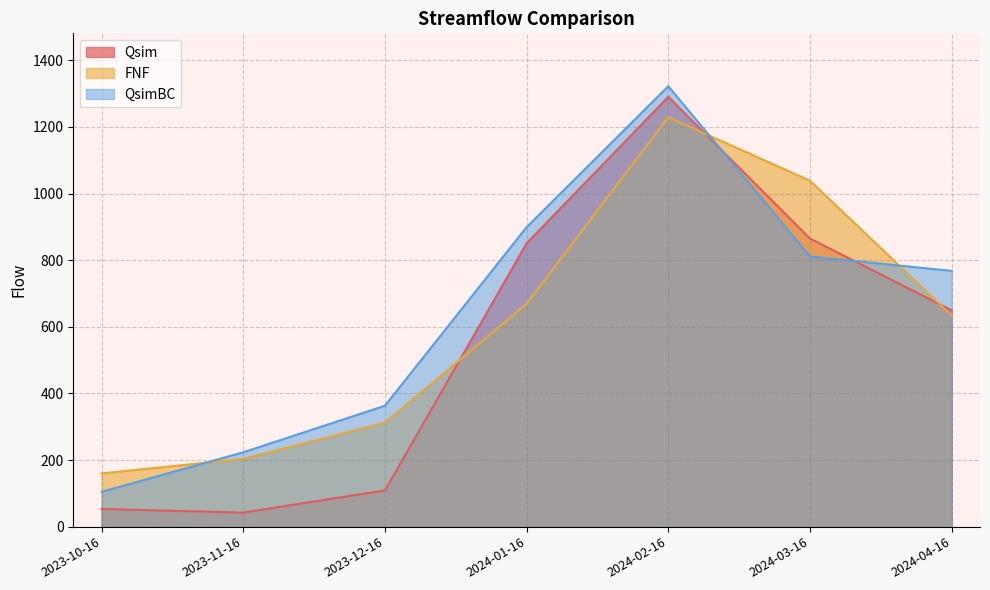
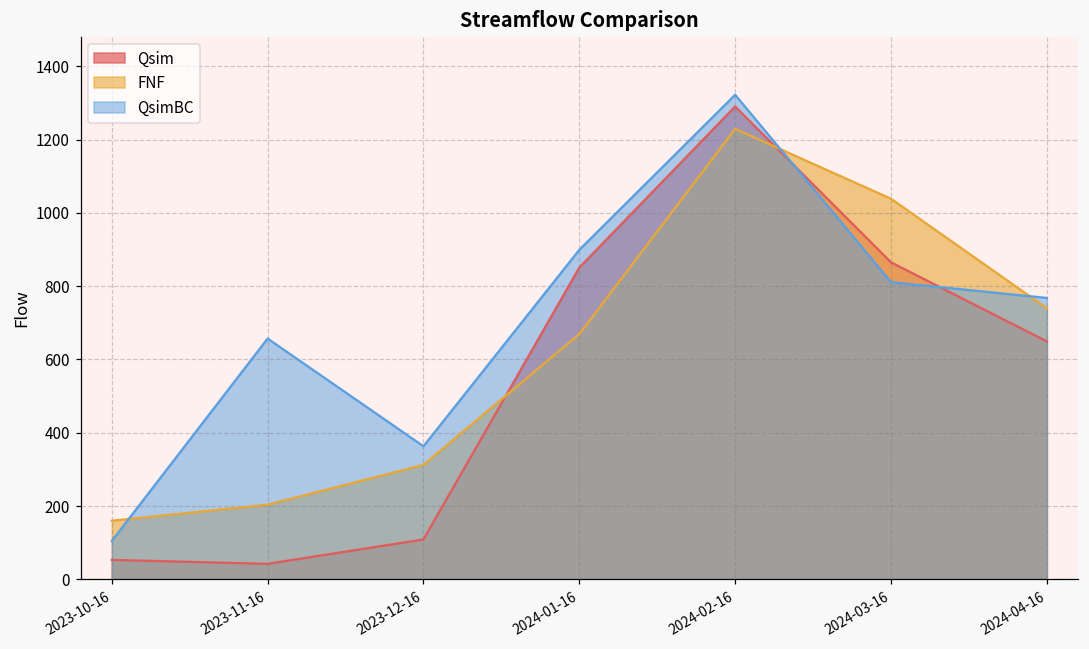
  {
    "Qsim": {
      "2023-10-16": 50,
      "2023-11-16": 40,
      "2023-12-16": 110,
      "2024-01-16": 850,
      "2024-02-16": 1290,
      "2024-03-16": 860,
      "2024-04-16": 650
    },
    "FNF": {
      "2023-10-16": 160,
      "2023-11-16": 200,
      "2023-12-16": 310,
      "2024-01-16": 670,
      "2024-02-16": 1230,
      "2024-03-16": 1040,
-     "2024-04-16": 630
+     "2024-04-16": 740
    },
    "QsimBC": {
      "2023-10-16": 100,
-     "2023-11-16": 220,
+     "2023-11-16": 660,
      "2023-12-16": 360,
      "2024-01-16": 900,
      "2024-02-16": 1320,
      "2024-03-16": 810,
      "2024-04-16": 770
    }
  }
